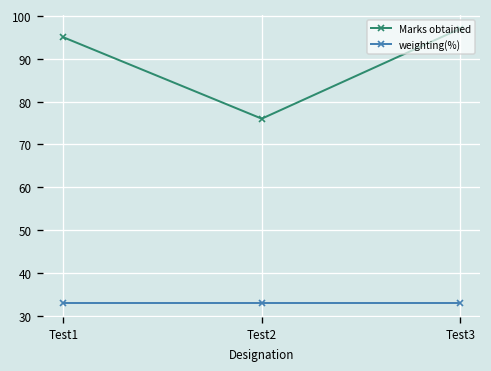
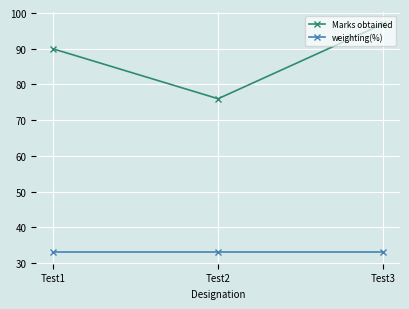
  {
    "Marks obtained": {
-     "Test1": 95,
+     "Test1": 90,
      "Test2": 76
    },
    "weighting(%)": {
      "Test1": 33,
      "Test2": 33,
      "Test3": 33
    }
  }
